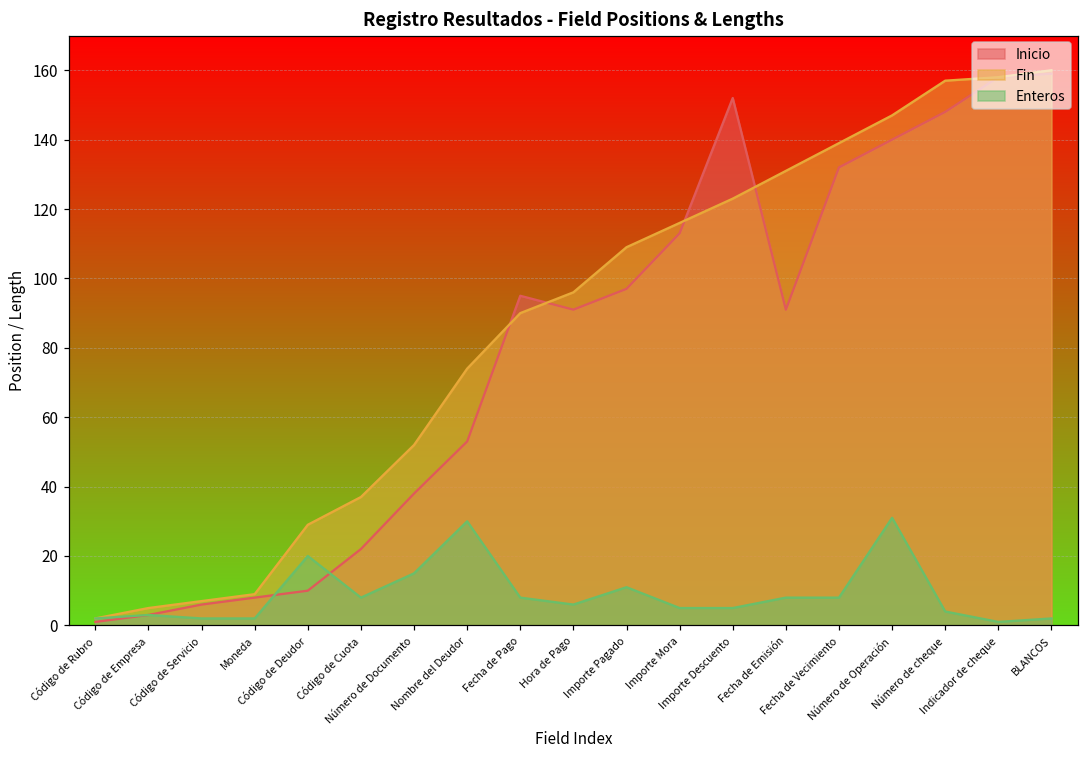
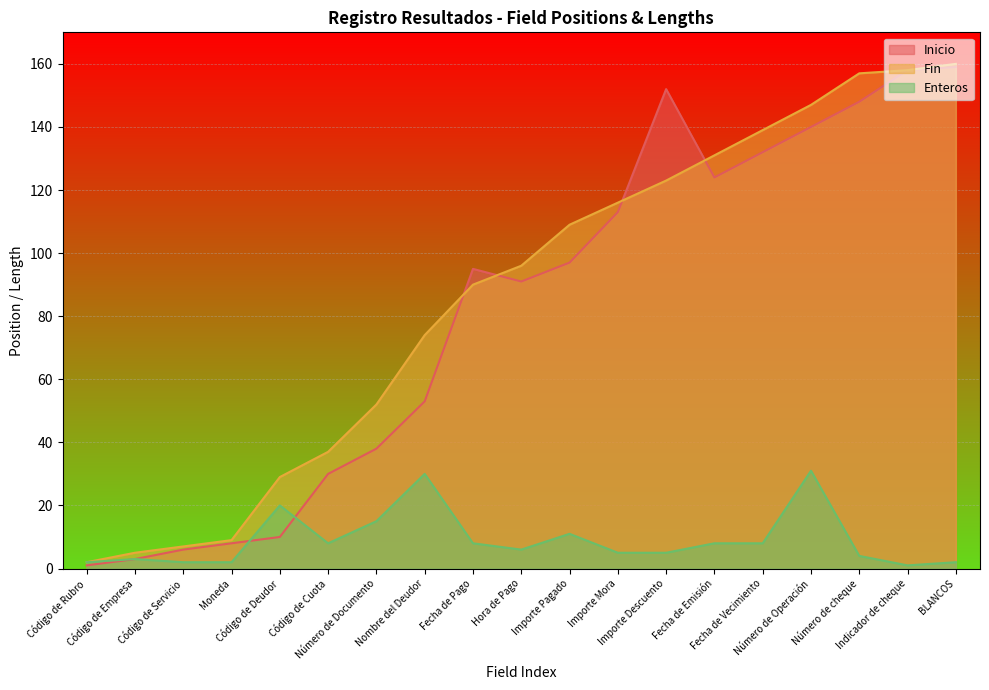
  {
    "Inicio": {
      "Código de Rubro": 1,
      "Código de Servicio": 6,
      "Moneda": 8,
      "Código de Deudor": 10,
-     "Código de Cuota": 22,
+     "Código de Cuota": 30,
      "Número de Documento": 38,
      "Nombre del Deudor": 53,
      "Fecha de Pago": 95,
      "Hora de Pago": 91,
      "Importe Pagado": 97,
      "Importe Mora": 113,
      "Importe Descuento": 152,
-     "Fecha de Emisión": 91,
+     "Fecha de Emisión": 124,
      "Fecha de Vecimiento": 132,
      "Número de Operación": 140,
      "Número de cheque": 148
    },
    "Fin": {
      "Código de Empresa": 5,
      "Código de Servicio": 7,
      "Moneda": 9,
      "Código de Deudor": 29,
      "Código de Cuota": 37,
      "Número de Documento": 52,
      "Nombre del Deudor": 74,
      "Fecha de Pago": 90,
      "Hora de Pago": 96,
      "Importe Pagado": 109,
      "Importe Mora": 116,
      "Importe Descuento": 123,
      "Fecha de Emisión": 131,
      "Fecha de Vecimiento": 139,
      "Número de Operación": 147,
      "Número de cheque": 157
    },
    "Enteros": {
      "Código de Servicio": 2,
      "Moneda": 2,
      "Código de Deudor": 20,
      "Código de Cuota": 8,
      "Número de Documento": 15,
      "Nombre del Deudor": 30,
      "Fecha de Pago": 8,
      "Hora de Pago": 6,
      "Importe Pagado": 11,
      "Importe Mora": 5,
      "Importe Descuento": 5,
      "Fecha de Emisión": 8,
      "Fecha de Vecimiento": 8,
      "Número de Operación": 31,
      "Número de cheque": 4,
      "Indicador de cheque": 1,
      "BLANCOS": 2
    }
  }
